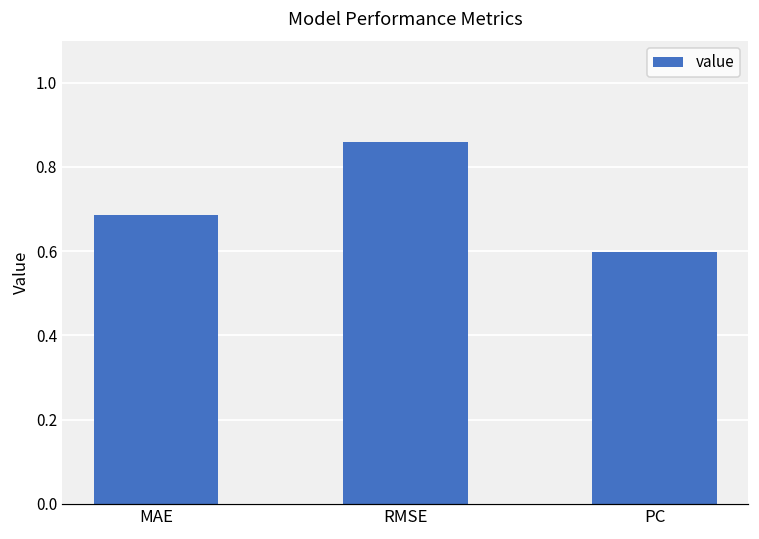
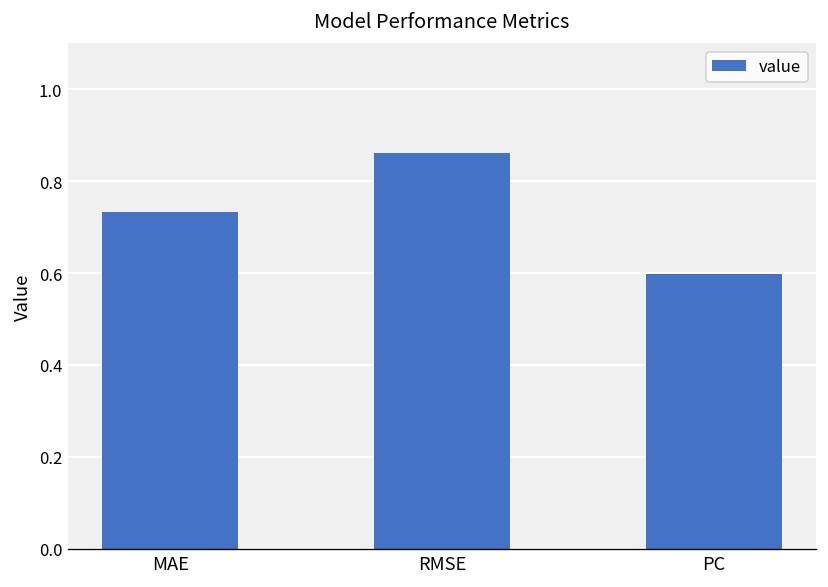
  {
-   "MAE": 0.69,
+   "MAE": 0.73,
    "RMSE": 0.86,
    "PC": 0.60
  }
